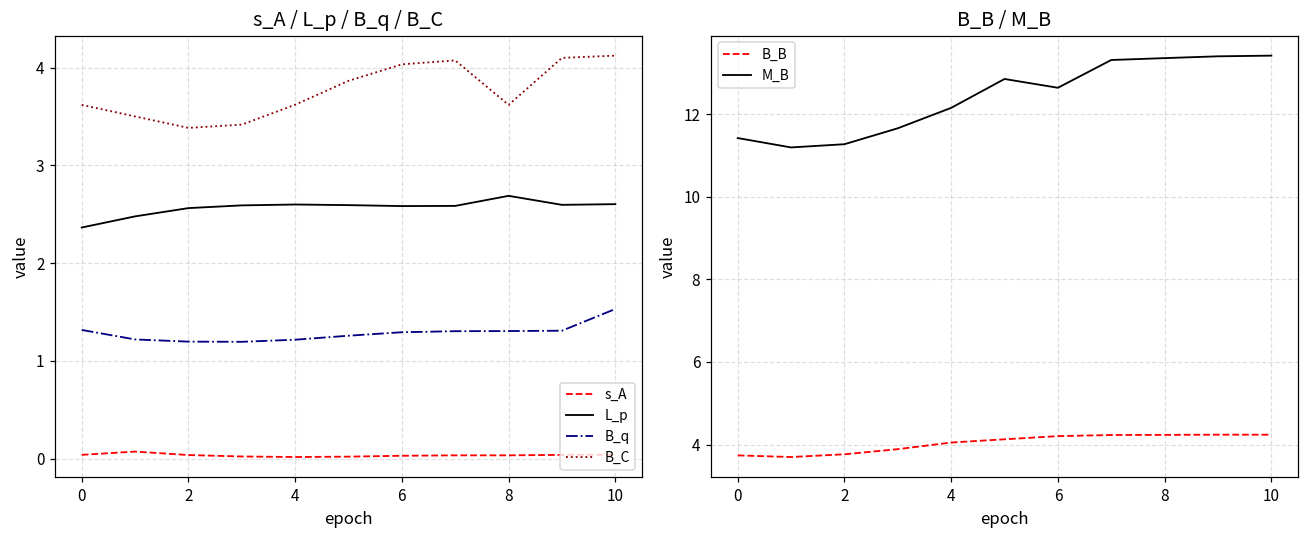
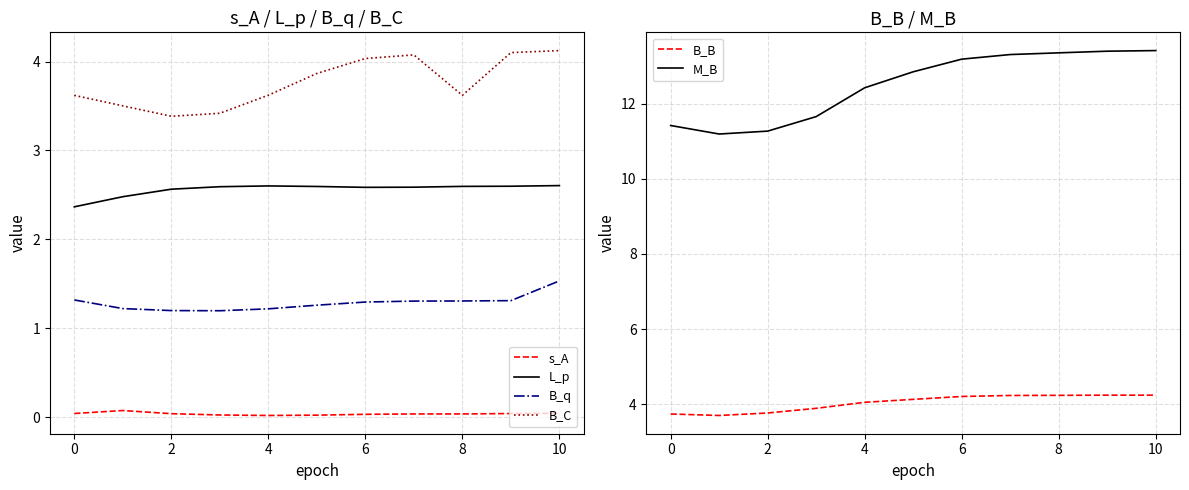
  {
    "s_A / L_p / B_q / B_C": {
      "s_A": {
        "0": 0.0,
        "2": 0.0,
        "4": 0.0,
        "6": 0.0,
        "8": 0.0
      },
      "L_p": {
        "0": 2.4,
        "2": 2.6,
        "4": 2.6,
        "6": 2.6,
-       "8": 2.7,
+       "8": 2.6,
        "10": 2.6
      },
      "B_q": {
        "0": 1.3,
        "2": 1.2,
        "4": 1.2,
        "6": 1.3,
        "8": 1.3,
        "10": 1.5
      },
      "B_C": {
        "0": 3.6,
        "2": 3.4,
        "4": 3.6,
        "6": 4.0,
        "8": 3.6,
        "10": 4.1
      }
    },
    "B_B / M_B": {
      "B_B": {
        "0": 3.7,
        "2": 3.8,
        "4": 4.0,
        "6": 4.2,
        "8": 4.2,
        "10": 4.2
      },
      "M_B": {
        "0": 11.4,
        "2": 11.3,
-       "4": 12.1,
-       "6": 12.6,
+       "4": 12.4,
+       "6": 13.2,
        "8": 13.4,
        "10": 13.4
      }
    }
  }
